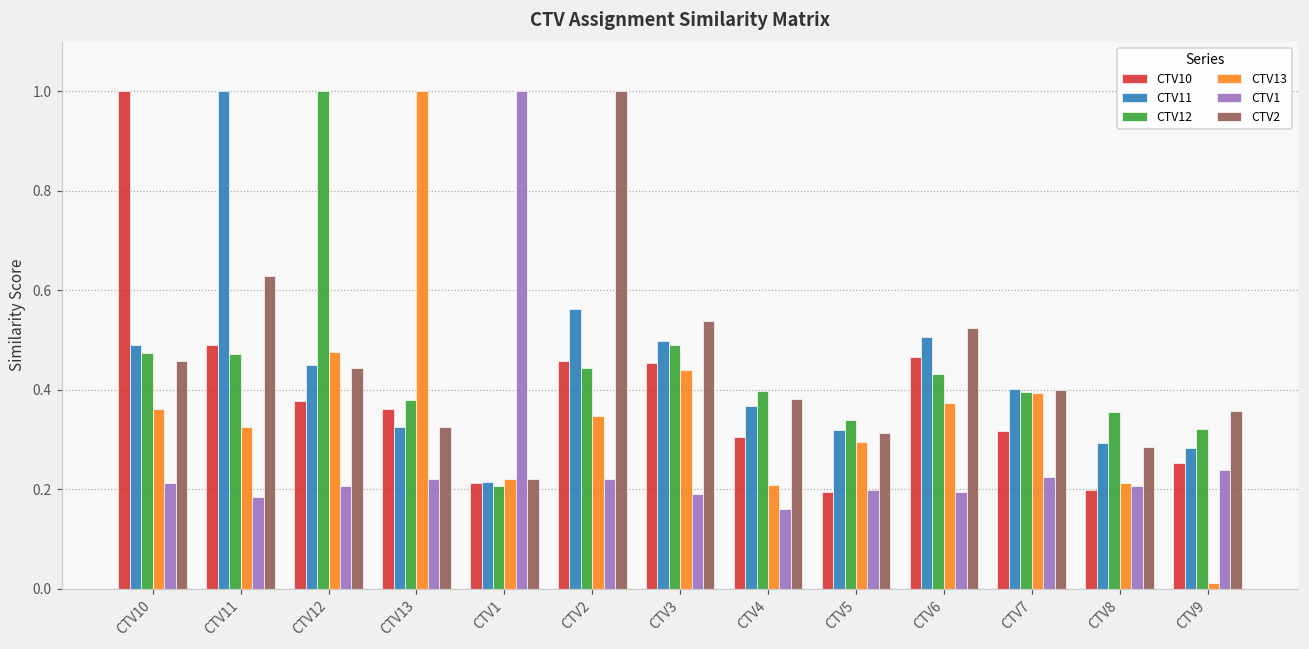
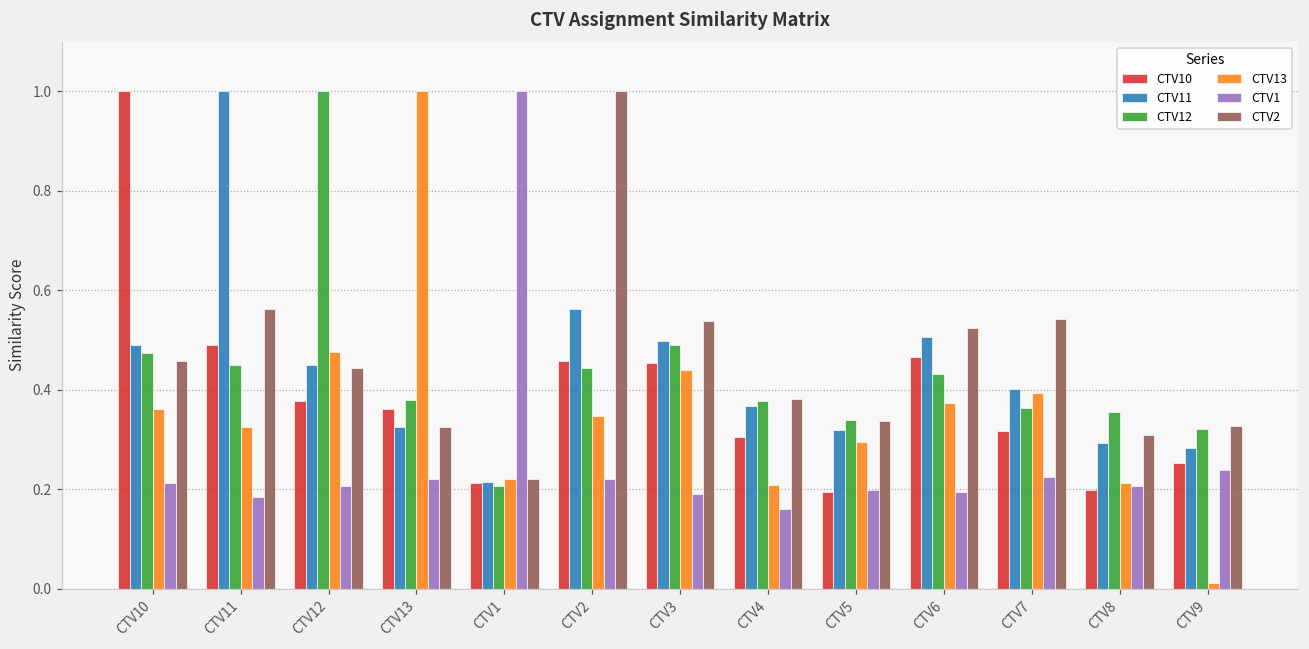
  {
    "CTV10": {
      "CTV10": 1.00,
      "CTV11": 0.49,
      "CTV12": 0.38,
      "CTV13": 0.36,
      "CTV1": 0.21,
      "CTV2": 0.46,
      "CTV3": 0.45,
      "CTV4": 0.31,
      "CTV5": 0.19,
      "CTV6": 0.46,
      "CTV7": 0.32,
      "CTV8": 0.20,
      "CTV9": 0.25
    },
    "CTV11": {
      "CTV10": 0.49,
      "CTV11": 1.00,
      "CTV12": 0.45,
      "CTV13": 0.32,
      "CTV1": 0.21,
      "CTV2": 0.56,
      "CTV3": 0.50,
      "CTV4": 0.37,
      "CTV5": 0.32,
      "CTV6": 0.51,
      "CTV7": 0.40,
      "CTV8": 0.29,
      "CTV9": 0.28
    },
    "CTV12": {
      "CTV10": 0.47,
-     "CTV11": 0.47,
+     "CTV11": 0.45,
      "CTV12": 1.00,
      "CTV13": 0.38,
      "CTV1": 0.21,
      "CTV2": 0.44,
      "CTV3": 0.49,
-     "CTV4": 0.40,
+     "CTV4": 0.38,
      "CTV5": 0.34,
      "CTV6": 0.43,
-     "CTV7": 0.40,
+     "CTV7": 0.36,
      "CTV8": 0.36,
      "CTV9": 0.32
    },
    "CTV13": {
      "CTV10": 0.36,
      "CTV11": 0.32,
      "CTV12": 0.48,
      "CTV13": 1.00,
      "CTV1": 0.22,
      "CTV2": 0.35,
      "CTV3": 0.44,
      "CTV4": 0.21,
      "CTV5": 0.29,
      "CTV6": 0.37,
      "CTV7": 0.39,
      "CTV8": 0.21,
      "CTV9": 0.01
    },
    "CTV1": {
      "CTV10": 0.21,
      "CTV11": 0.18,
      "CTV12": 0.21,
      "CTV13": 0.22,
      "CTV1": 1.00,
      "CTV2": 0.22,
      "CTV3": 0.19,
      "CTV4": 0.16,
      "CTV5": 0.20,
      "CTV6": 0.19,
      "CTV7": 0.23,
      "CTV8": 0.21,
      "CTV9": 0.24
    },
    "CTV2": {
      "CTV10": 0.46,
-     "CTV11": 0.63,
+     "CTV11": 0.56,
      "CTV12": 0.44,
      "CTV13": 0.32,
      "CTV1": 0.22,
      "CTV2": 1.00,
      "CTV3": 0.54,
      "CTV4": 0.38,
-     "CTV5": 0.31,
+     "CTV5": 0.34,
      "CTV6": 0.52,
-     "CTV7": 0.40,
-     "CTV8": 0.28,
-     "CTV9": 0.36
+     "CTV7": 0.54,
+     "CTV8": 0.31,
+     "CTV9": 0.33
    }
  }
